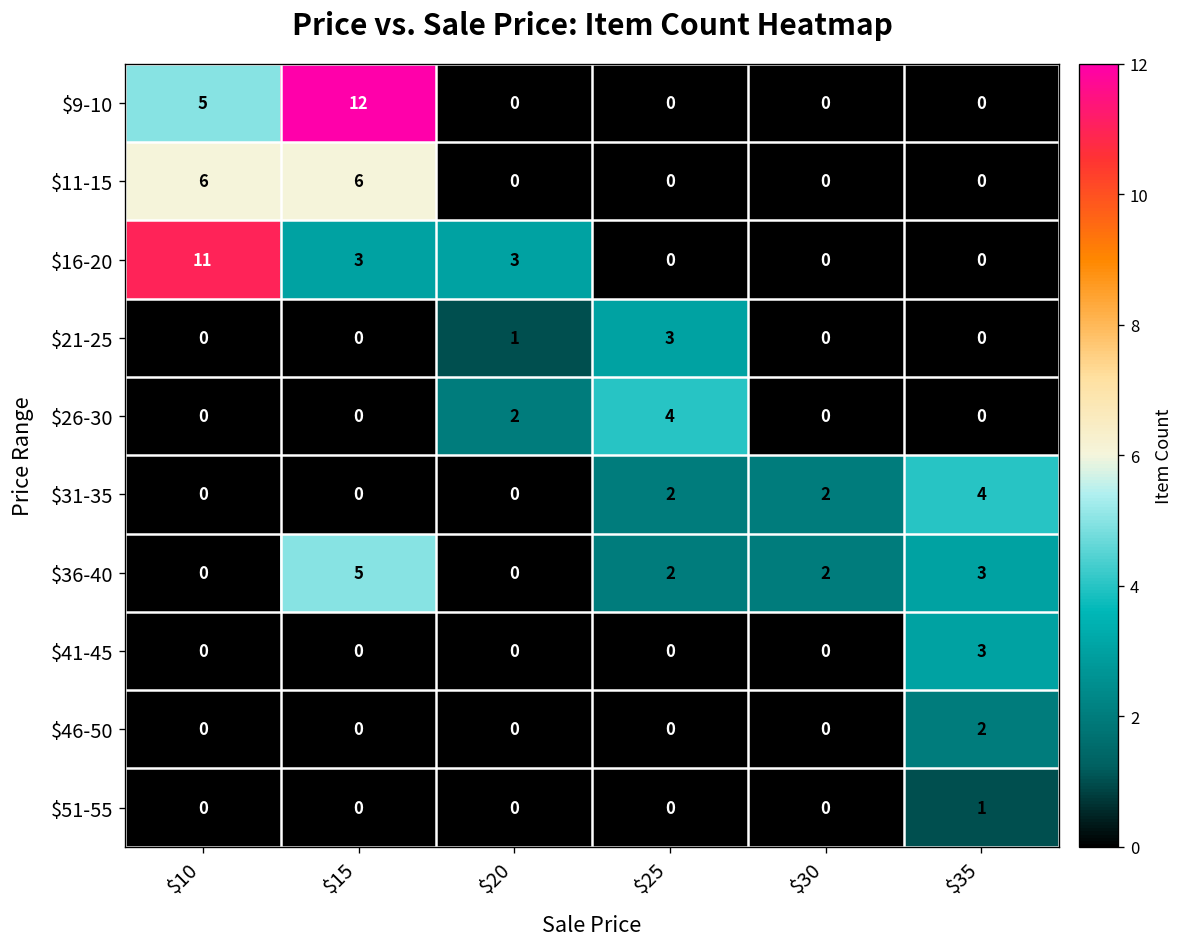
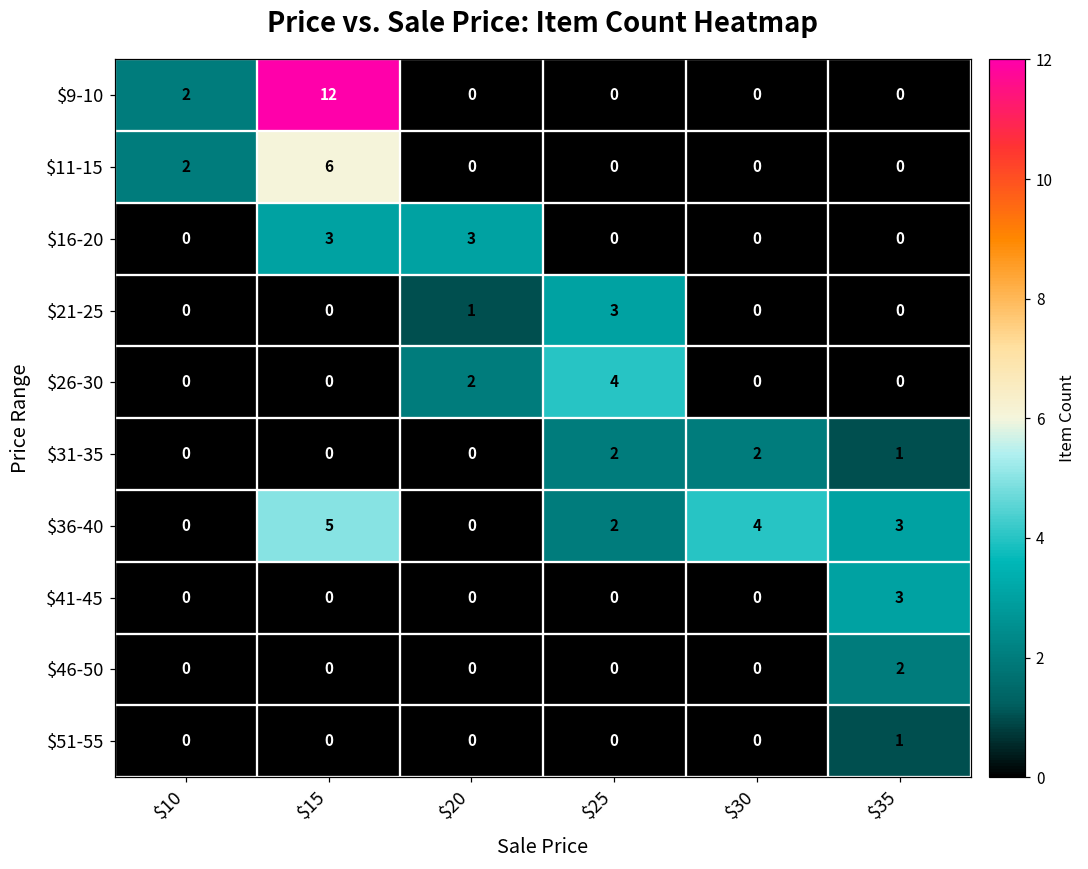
  {
    "$9-10": {
-     "$10": 5,
+     "$10": 2,
      "$15": 12,
      "$20": 0,
      "$25": 0,
      "$30": 0,
      "$35": 0
    },
    "$11-15": {
-     "$10": 6,
+     "$10": 2,
      "$15": 6,
      "$20": 0,
      "$25": 0,
      "$30": 0,
      "$35": 0
    },
    "$16-20": {
-     "$10": 11,
+     "$10": 0,
      "$15": 3,
      "$20": 3,
      "$25": 0,
      "$30": 0,
      "$35": 0
    },
    "$21-25": {
      "$10": 0,
      "$15": 0,
      "$20": 1,
      "$25": 3,
      "$30": 0,
      "$35": 0
    },
    "$26-30": {
      "$10": 0,
      "$15": 0,
      "$20": 2,
      "$25": 4,
      "$30": 0,
      "$35": 0
    },
    "$31-35": {
      "$10": 0,
      "$15": 0,
      "$20": 0,
      "$25": 2,
      "$30": 2,
-     "$35": 4
+     "$35": 1
    },
    "$36-40": {
      "$10": 0,
      "$15": 5,
      "$20": 0,
      "$25": 2,
-     "$30": 2,
+     "$30": 4,
      "$35": 3
    },
    "$41-45": {
      "$10": 0,
      "$15": 0,
      "$20": 0,
      "$25": 0,
      "$30": 0,
      "$35": 3
    },
    "$46-50": {
      "$10": 0,
      "$15": 0,
      "$20": 0,
      "$25": 0,
      "$30": 0,
      "$35": 2
    },
    "$51-55": {
      "$10": 0,
      "$15": 0,
      "$20": 0,
      "$25": 0,
      "$30": 0,
      "$35": 1
    }
  }
